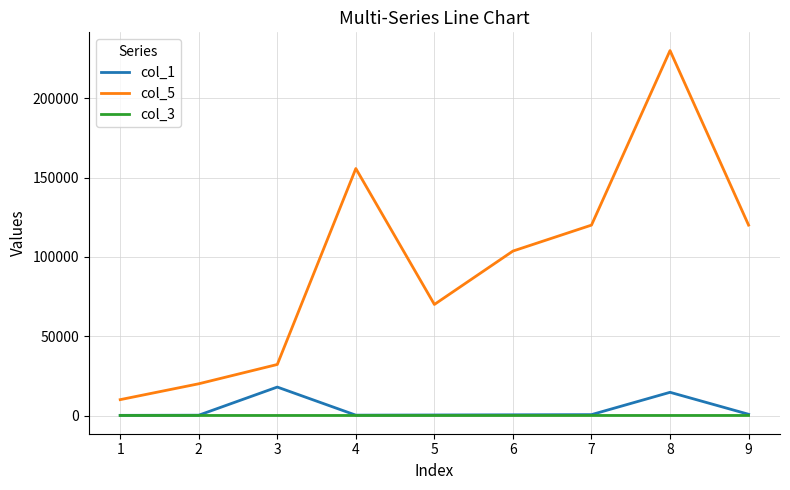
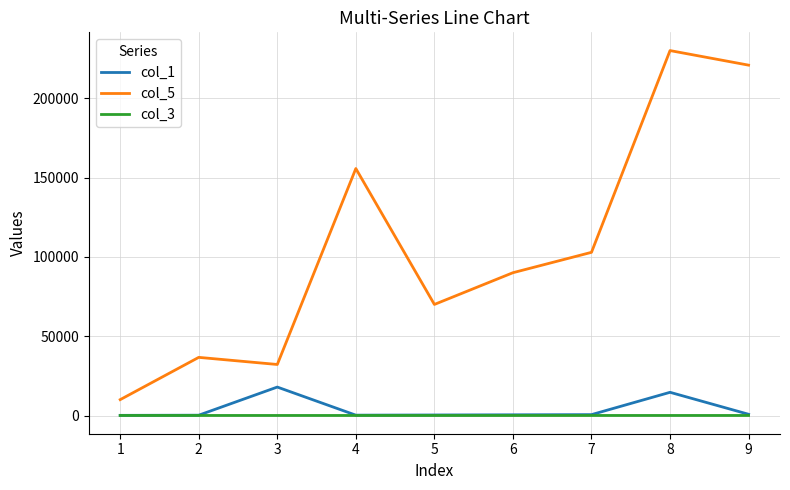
  {
    "col_1": {
      "3": 18000,
      "8": 15000
    },
    "col_5": {
      "1": 10000,
-     "2": 20000,
+     "2": 37000,
      "3": 32000,
      "4": 156000,
      "5": 70000,
-     "6": 104000,
-     "7": 120000,
+     "6": 90000,
+     "7": 103000,
      "8": 230000,
-     "9": 120000
+     "9": 221000
    },
    "col_3": {
      "3": 0,
      "8": 0
    }
  }
